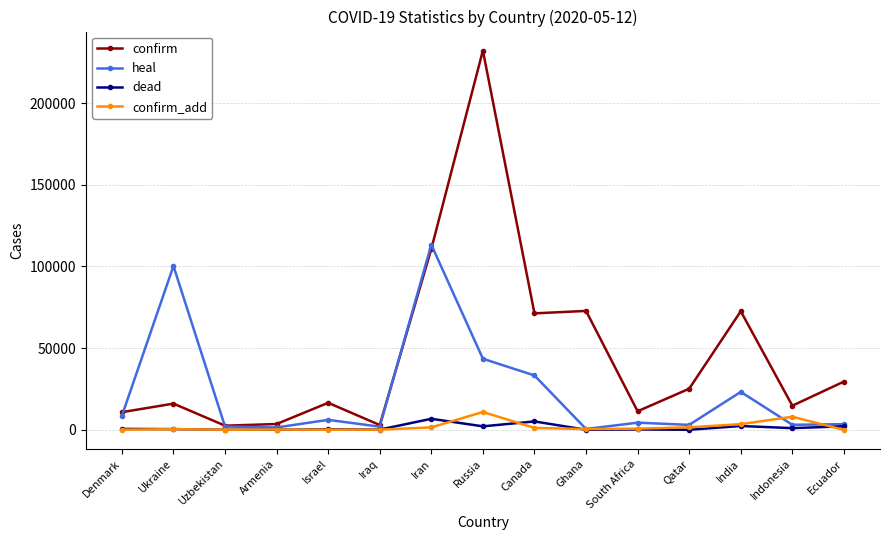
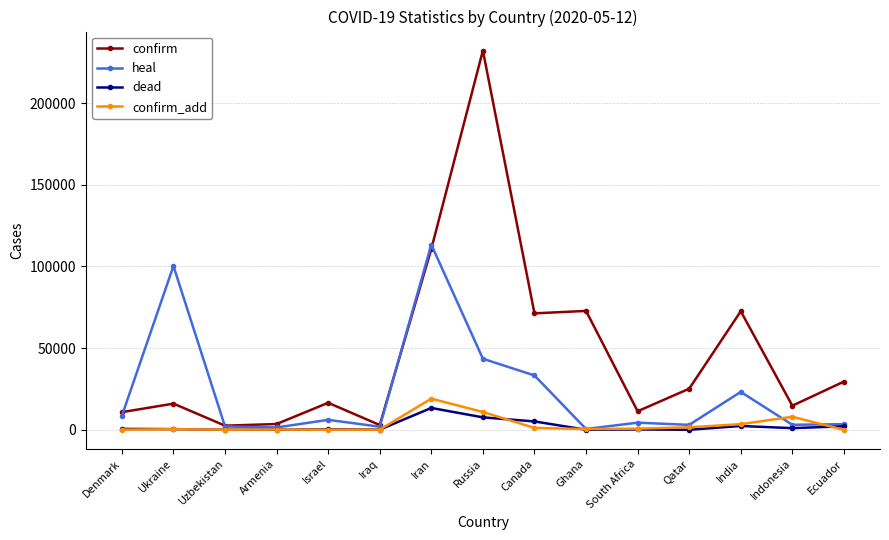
  {
    "confirm": {
      "Denmark": 11000,
      "Ukraine": 16000,
      "Armenia": 4000,
      "Israel": 17000,
      "Iran": 111000,
      "Russia": 232000,
      "Canada": 71000,
      "Ghana": 73000,
      "South Africa": 11000,
      "Qatar": 25000,
      "India": 73000,
      "Indonesia": 15000,
      "Ecuador": 30000
    },
    "heal": {
      "Denmark": 9000,
      "Ukraine": 100000,
      "Israel": 6000,
      "Iran": 113000,
      "Russia": 44000,
      "Canada": 33000,
      "South Africa": 4000,
      "India": 23000,
      "Indonesia": 3000
    },
    "dead": {
-     "Iran": 7000,
-     "Russia": 2000,
+     "Iran": 13000,
+     "Russia": 8000,
      "Canada": 5000,
      "Indonesia": 1000
    },
    "confirm_add": {
-     "Iran": 1000,
+     "Iran": 19000,
      "Russia": 11000,
      "Canada": 1000,
      "Indonesia": 8000,
      "Ecuador": 0
    }
  }
